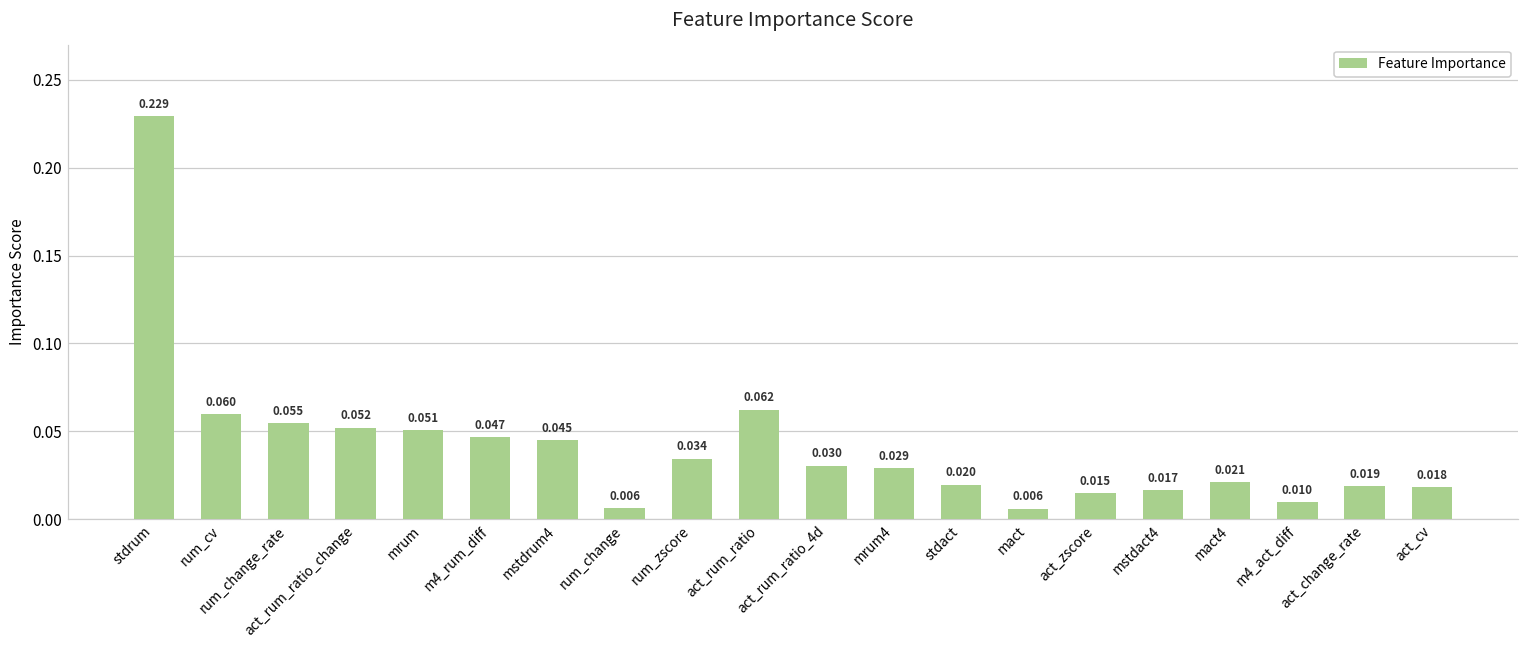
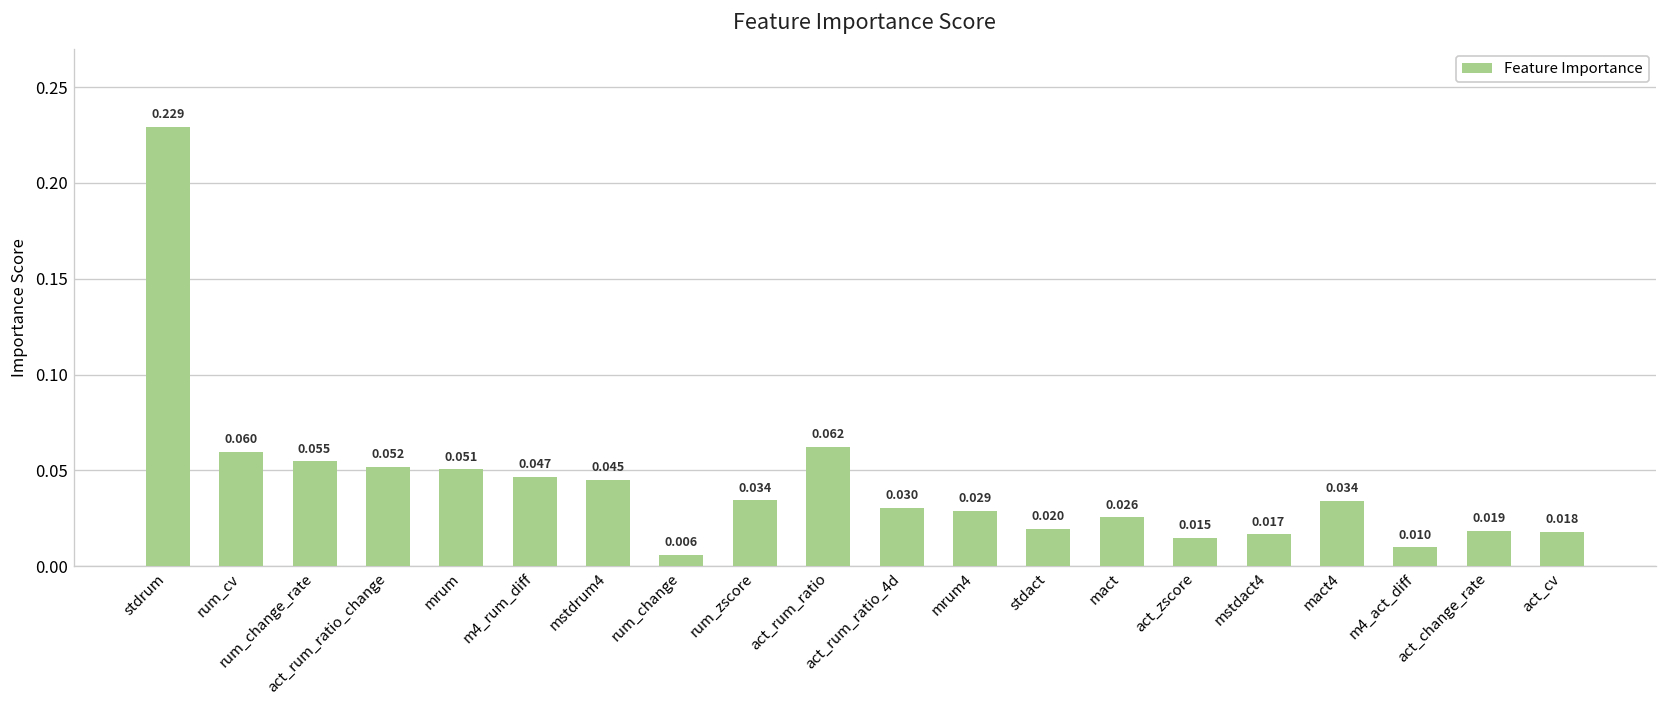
  {
    "stdrum": 0.229,
    "rum_cv": 0.060,
    "rum_change_rate": 0.055,
    "act_rum_ratio_change": 0.052,
    "mrum": 0.051,
    "m4_rum_diff": 0.047,
    "mstdrum4": 0.045,
    "rum_change": 0.006,
    "rum_zscore": 0.034,
    "act_rum_ratio": 0.062,
    "act_rum_ratio_4d": 0.030,
    "mrum4": 0.029,
    "stdact": 0.020,
-   "mact": 0.006,
+   "mact": 0.026,
    "act_zscore": 0.015,
    "mstdact4": 0.017,
-   "mact4": 0.021,
+   "mact4": 0.034,
    "m4_act_diff": 0.010,
    "act_change_rate": 0.019,
    "act_cv": 0.018
  }
